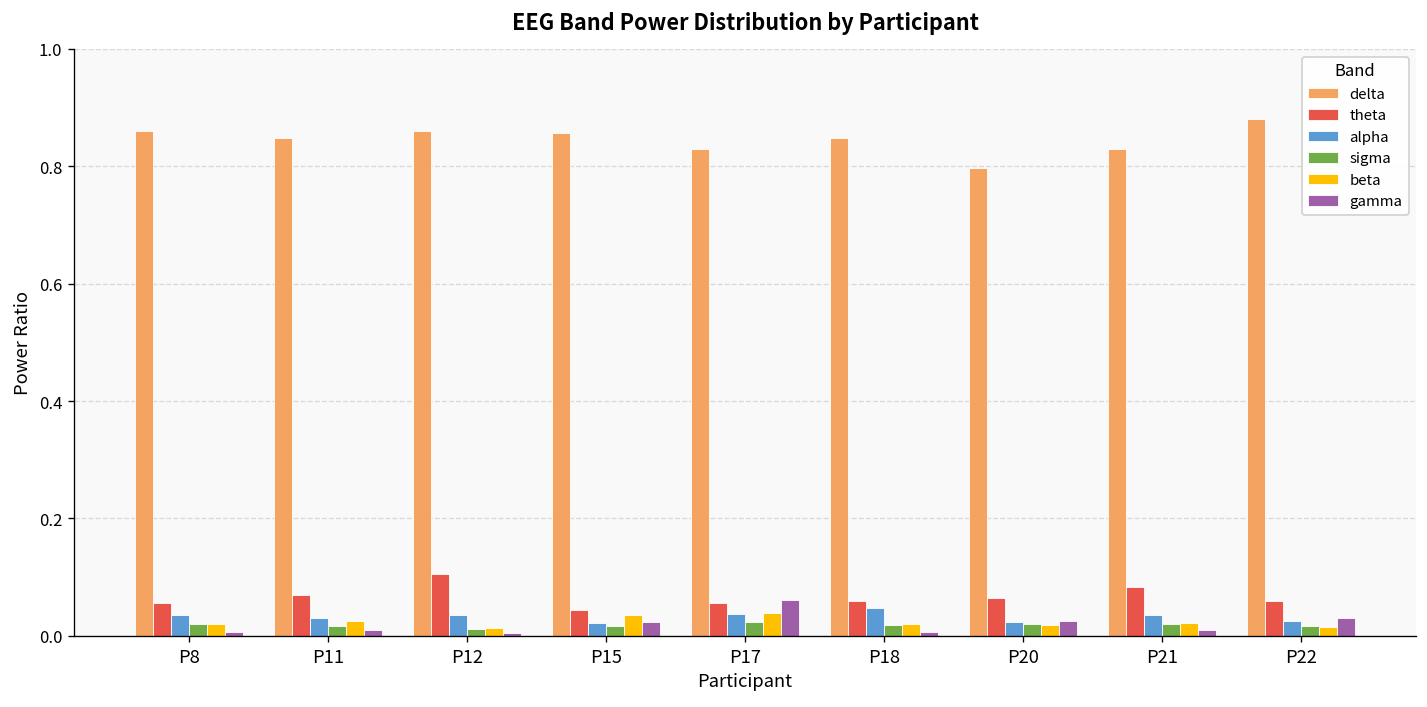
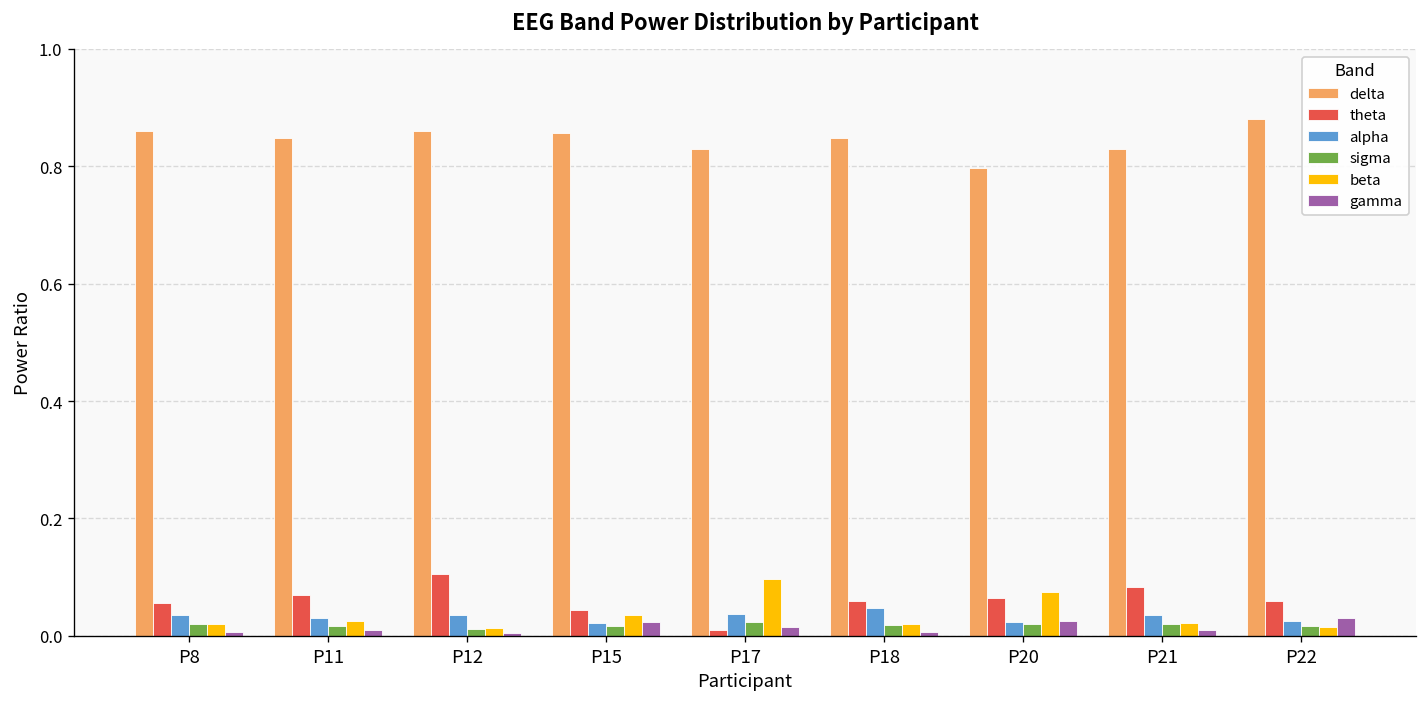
  {
    "delta": {
      "P8": 0.86,
      "P11": 0.85,
      "P12": 0.86,
      "P15": 0.86,
      "P17": 0.83,
      "P18": 0.85,
      "P20": 0.80,
      "P21": 0.83,
      "P22": 0.88
    },
    "theta": {
      "P8": 0.06,
      "P11": 0.07,
      "P12": 0.11,
      "P15": 0.04,
-     "P17": 0.06,
+     "P17": 0.01,
      "P18": 0.06,
      "P20": 0.06,
      "P21": 0.08,
      "P22": 0.06
    },
    "alpha": {
      "P8": 0.04,
      "P11": 0.03,
      "P12": 0.03,
      "P15": 0.02,
      "P17": 0.04,
      "P18": 0.05,
      "P20": 0.02,
      "P21": 0.04,
      "P22": 0.02
    },
    "sigma": {
      "P8": 0.02,
      "P11": 0.02,
      "P12": 0.01,
      "P15": 0.02,
      "P17": 0.02,
      "P18": 0.02,
      "P20": 0.02,
      "P21": 0.02,
      "P22": 0.02
    },
    "beta": {
      "P8": 0.02,
      "P11": 0.03,
      "P12": 0.01,
      "P15": 0.04,
-     "P17": 0.04,
+     "P17": 0.10,
      "P18": 0.02,
-     "P20": 0.02,
+     "P20": 0.07,
      "P21": 0.02,
      "P22": 0.01
    },
    "gamma": {
      "P8": 0.01,
      "P11": 0.01,
      "P15": 0.02,
-     "P17": 0.06,
+     "P17": 0.01,
      "P18": 0.01,
      "P20": 0.03,
      "P21": 0.01,
      "P22": 0.03
    }
  }
